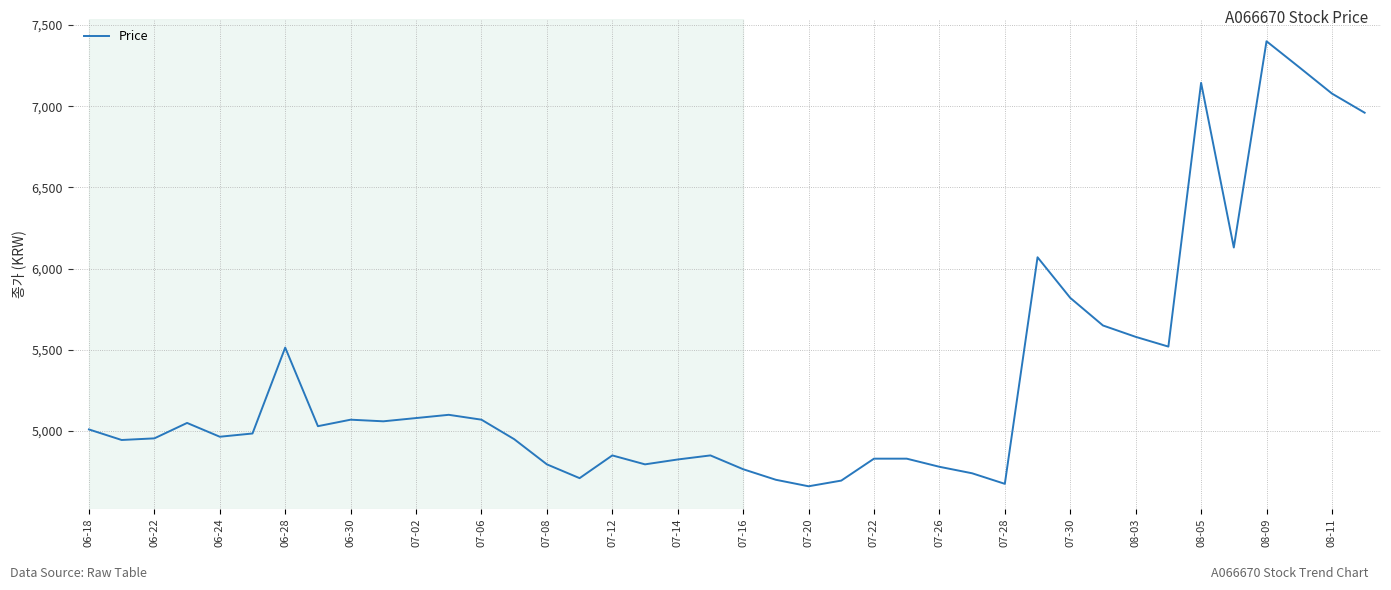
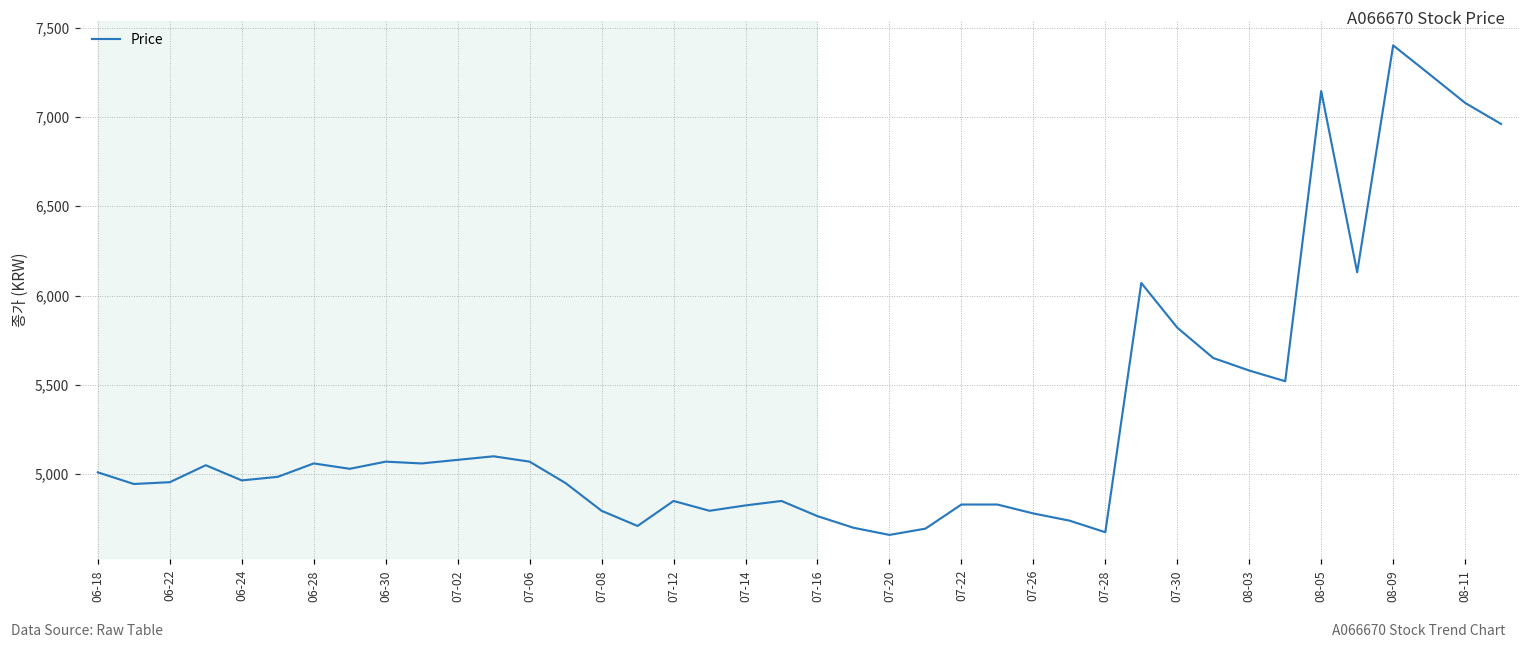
  {
    "06-18": "5,010",
    "06-22": "4,960",
    "06-24": "4,970",
-   "06-28": "5,510",
+   "06-28": "5,060",
    "06-30": "5,070",
    "07-02": "5,080",
    "07-06": "5,070",
    "07-08": "4,800",
    "07-12": "4,850",
    "07-14": "4,830",
    "07-16": "4,770",
    "07-20": "4,660",
    "07-22": "4,830",
    "07-26": "4,780",
    "07-28": "4,680",
    "07-30": "5,820",
    "08-03": "5,580",
    "08-05": "7,140",
    "08-09": "7,400",
    "08-11": "7,080"
  }
